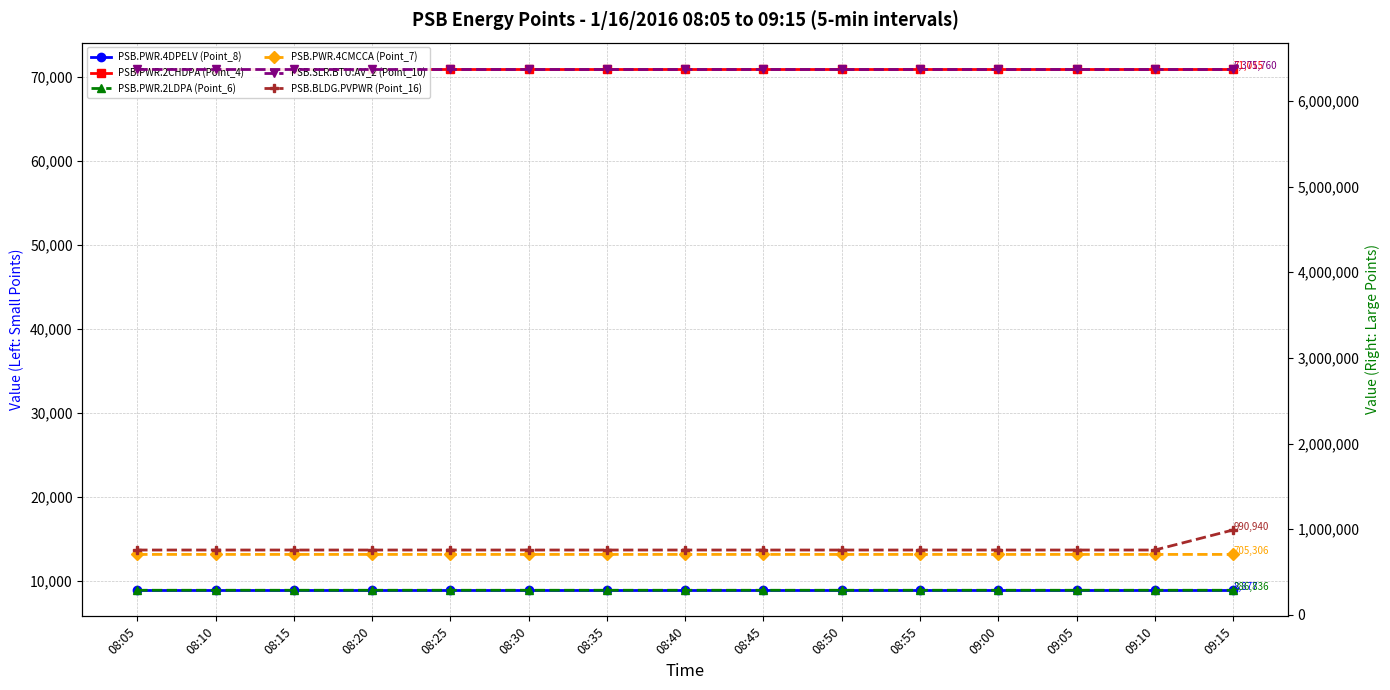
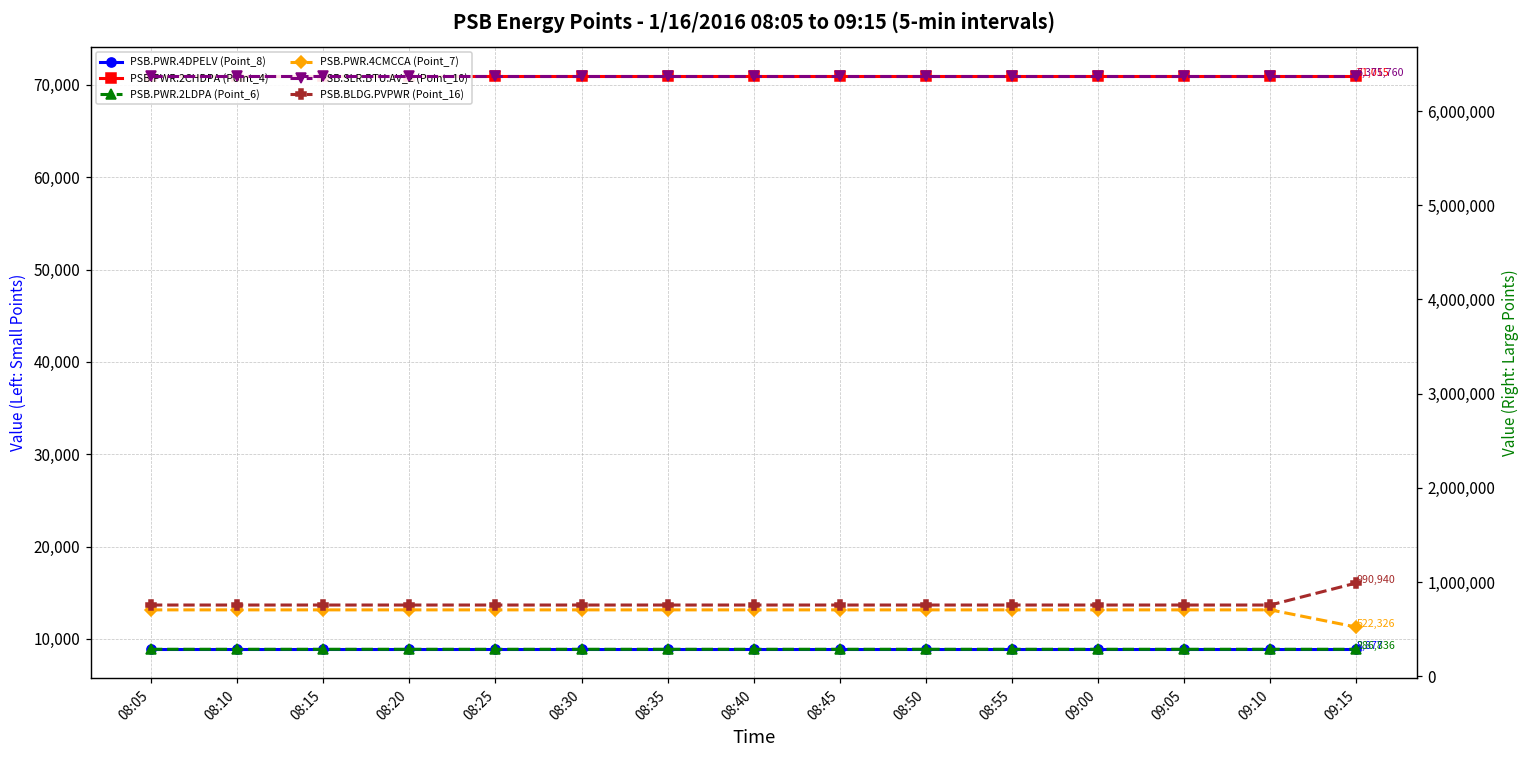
  {
    "PSB.PWR.4CMCCA (Point_7)": {
-     "09:15": "705,306"
+     "09:15": "522,326"
    },
    "PSB.BLDG.PVPWR (Point_16)": {
      "09:15": "990,940"
    }
  }
